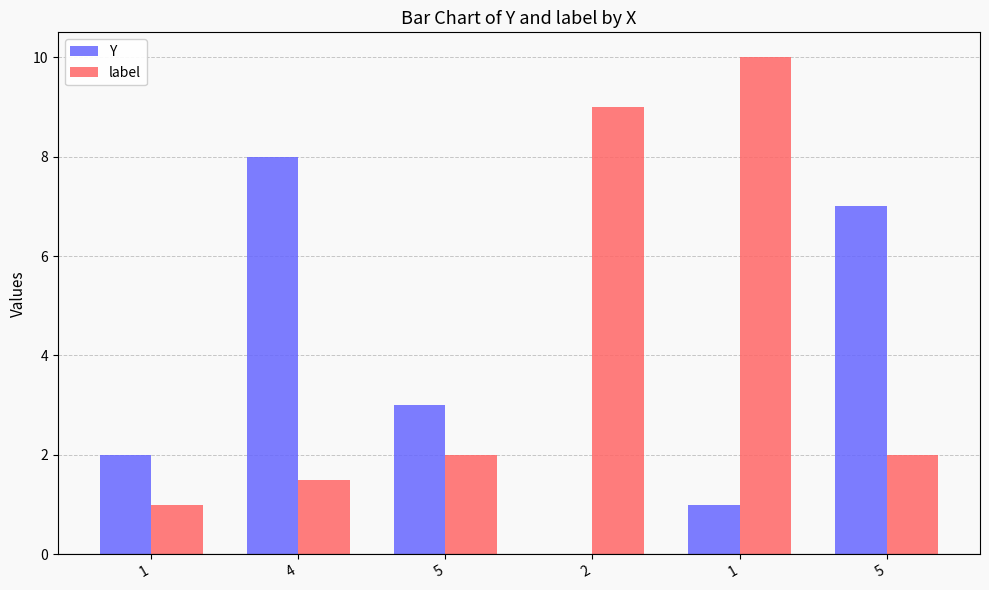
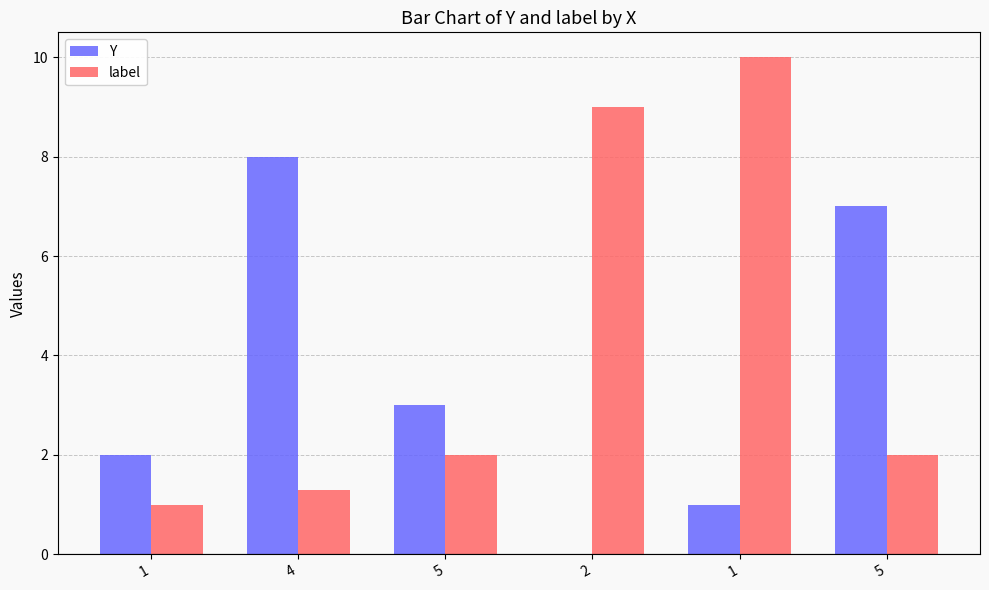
  {
    "Y": {
      "4": 8.0,
      "2": 0.0
    },
    "label": {
-     "4": 1.5,
+     "4": 1.3,
      "2": 9.0
    }
  }
